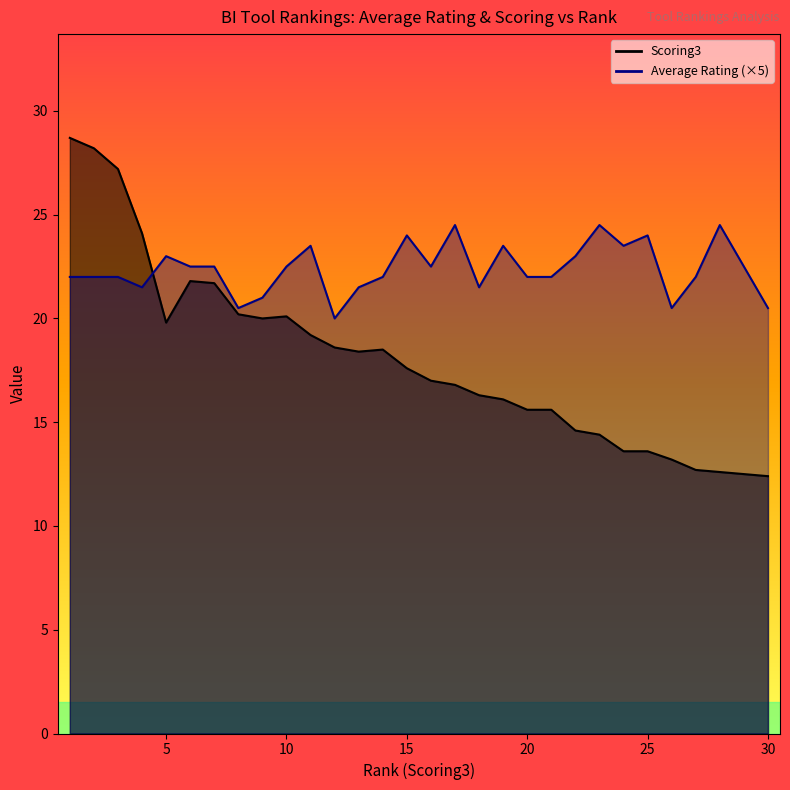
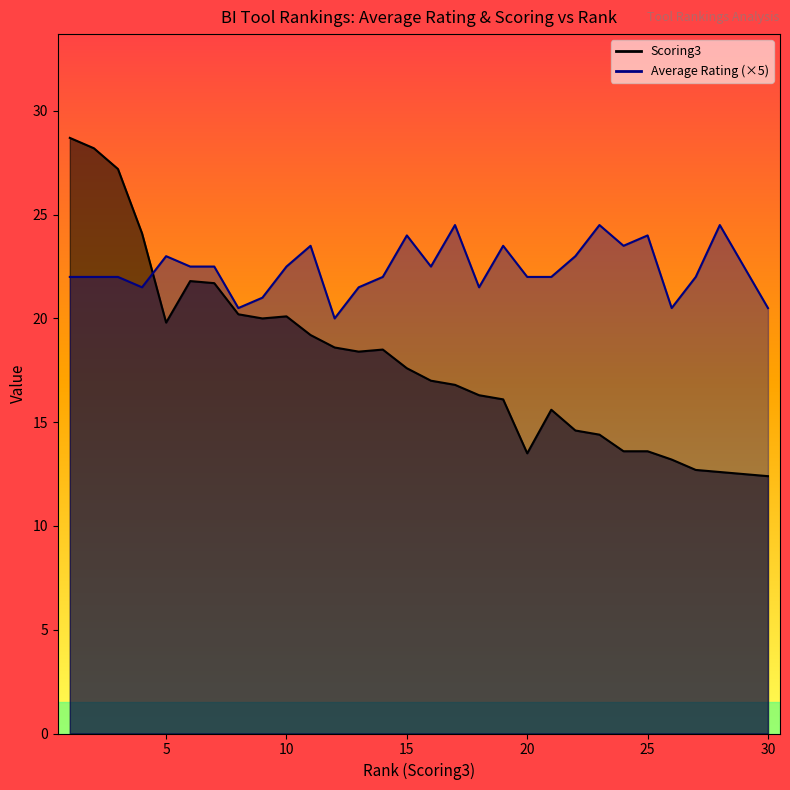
  {
    "Scoring3": {
      "5": 19.8,
      "10": 20.1,
      "15": 17.6,
-     "20": 15.6,
+     "20": 13.5,
      "25": 13.6,
      "30": 12.4
    },
    "Average Rating (×5)": {
      "5": 23.0,
      "10": 22.5,
      "15": 24.0,
      "20": 22.0,
      "25": 24.0,
      "30": 20.5
    }
  }
